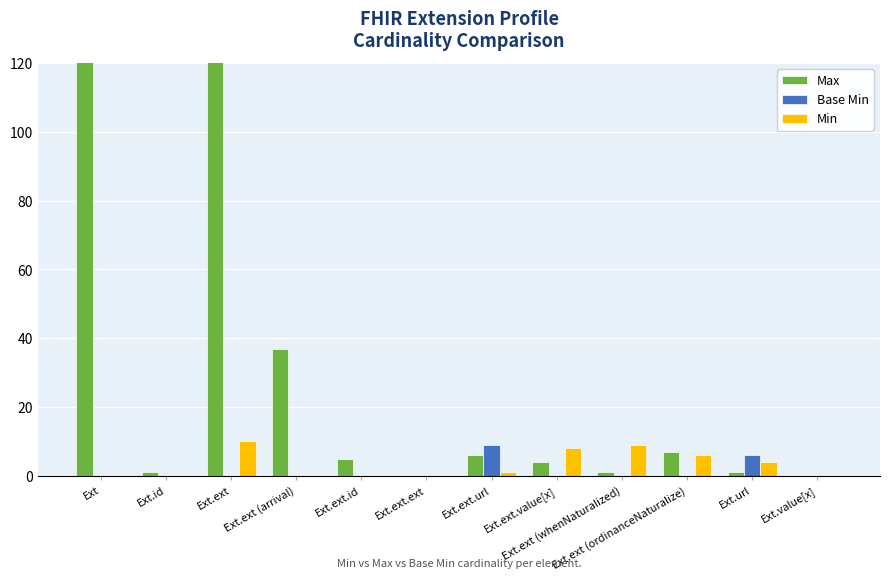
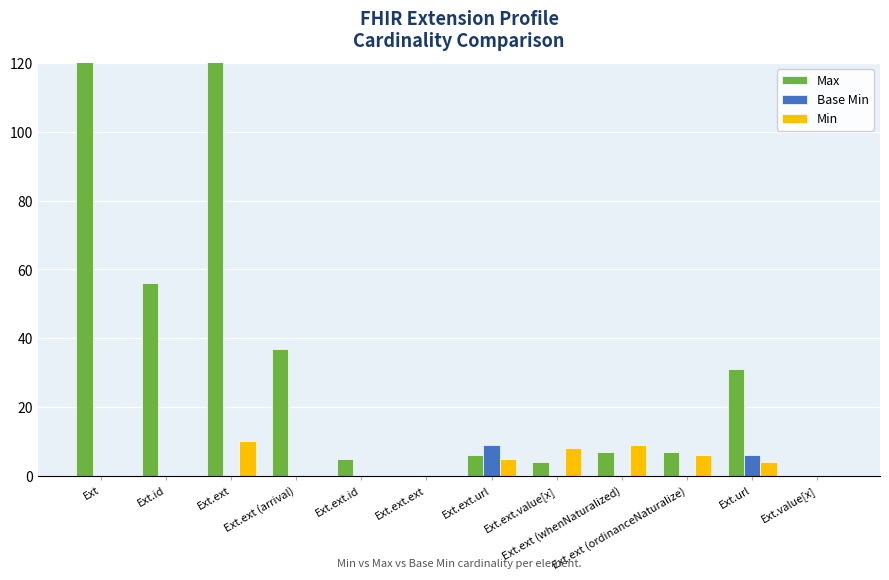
  {
    "Max": {
-     "Ext.id": 1,
+     "Ext.id": 56,
      "Ext.ext (arrival)": 37,
      "Ext.ext.id": 5,
      "Ext.ext.ext": 0,
      "Ext.ext.url": 6,
      "Ext.ext.value[x]": 4,
-     "Ext.ext (whenNaturalized)": 1,
+     "Ext.ext (whenNaturalized)": 7,
      "Ext.ext (ordinanceNaturalize)": 7,
-     "Ext.url": 1,
+     "Ext.url": 31,
      "Ext.value[x]": 0
    },
    "Base Min": {
      "Ext": 0,
      "Ext.id": 0,
      "Ext.ext": 0,
      "Ext.ext (arrival)": 0,
      "Ext.ext.id": 0,
      "Ext.ext.ext": 0,
      "Ext.ext.url": 9,
      "Ext.ext.value[x]": 0,
      "Ext.ext (whenNaturalized)": 0,
      "Ext.ext (ordinanceNaturalize)": 0,
      "Ext.url": 6,
      "Ext.value[x]": 0
    },
    "Min": {
      "Ext": 0,
      "Ext.id": 0,
      "Ext.ext": 10,
      "Ext.ext (arrival)": 0,
      "Ext.ext.id": 0,
      "Ext.ext.ext": 0,
-     "Ext.ext.url": 1,
+     "Ext.ext.url": 5,
      "Ext.ext.value[x]": 8,
      "Ext.ext (whenNaturalized)": 9,
      "Ext.ext (ordinanceNaturalize)": 6,
      "Ext.url": 4,
      "Ext.value[x]": 0
    }
  }
